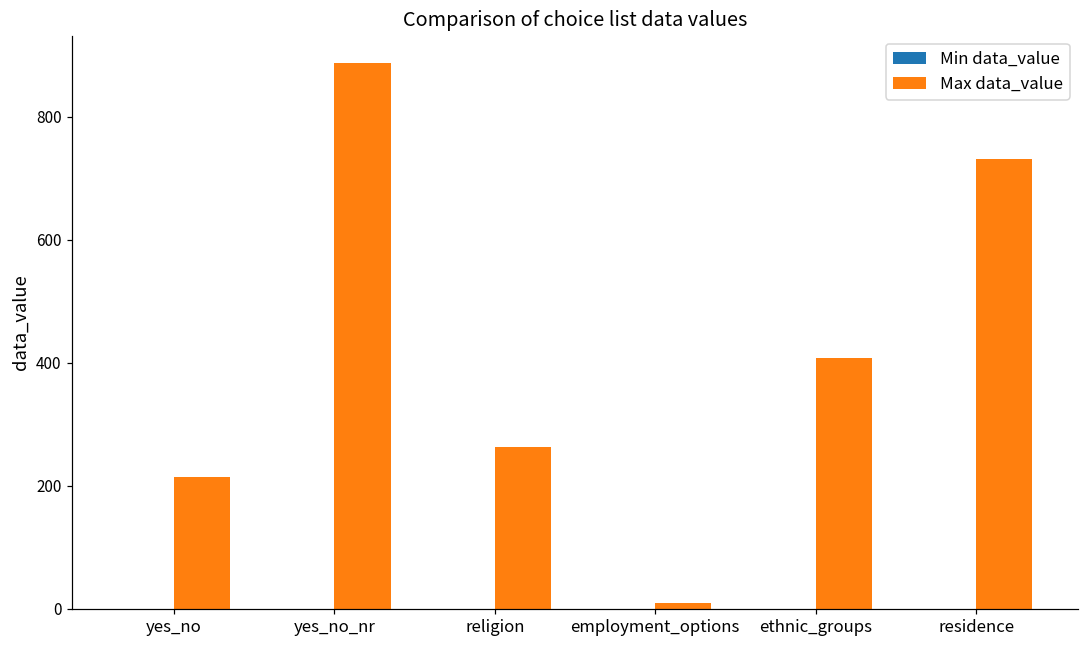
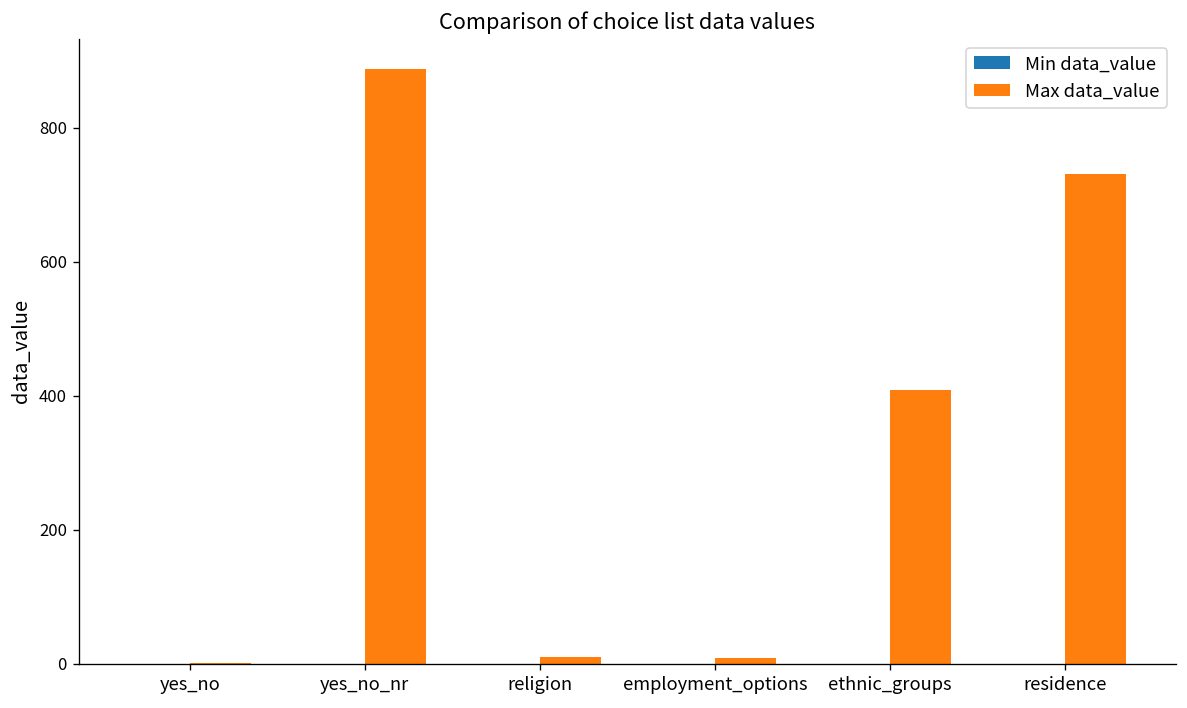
  {
    "Min data_value": {
      "yes_no": 0,
      "yes_no_nr": 0,
      "religion": 0,
      "employment_options": 0,
      "ethnic_groups": 0,
      "residence": 0
    },
    "Max data_value": {
-     "yes_no": 210,
+     "yes_no": 0,
      "yes_no_nr": 890,
-     "religion": 260,
+     "religion": 10,
      "employment_options": 10,
      "ethnic_groups": 410,
      "residence": 730
    }
  }
